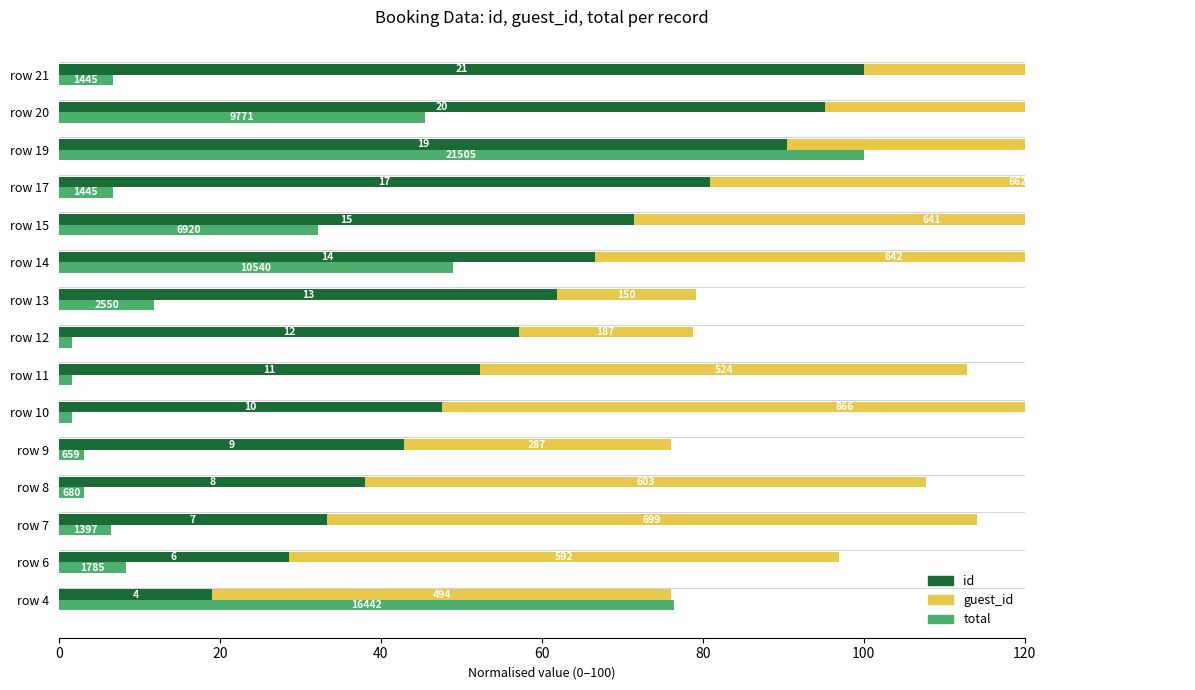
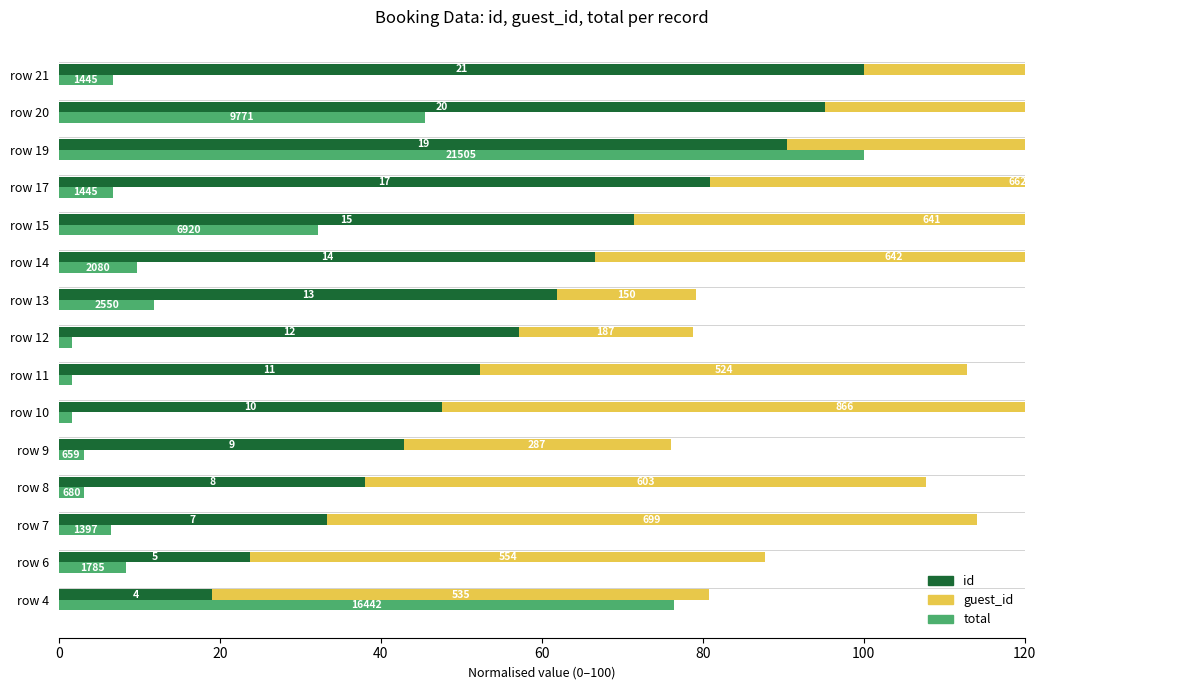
  {
    "id": {
-     "row 6": 6
+     "row 6": 5
    },
    "guest_id": {
-     "row 6": 592,
-     "row 4": 494
+     "row 6": 554,
+     "row 4": 535
    },
    "total": {
-     "row 14": 10540
+     "row 14": 2080
    }
  }
